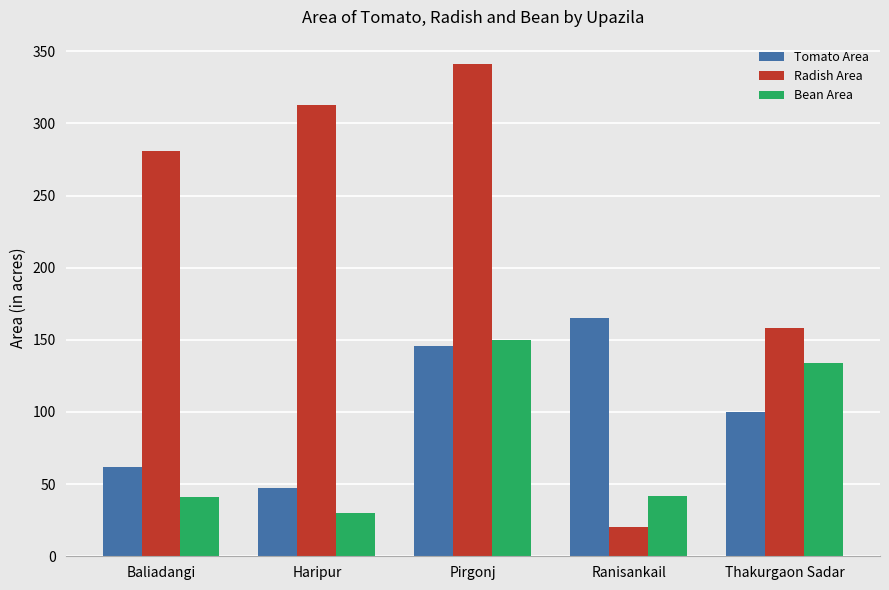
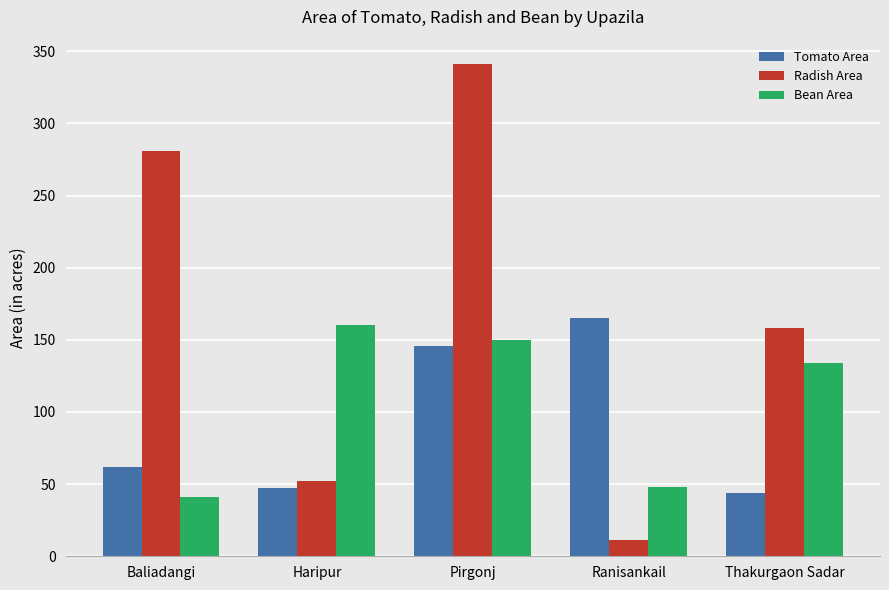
  {
    "Tomato Area": {
      "Baliadangi": 62,
      "Haripur": 47,
      "Pirgonj": 146,
      "Ranisankail": 165,
-     "Thakurgaon Sadar": 100
+     "Thakurgaon Sadar": 44
    },
    "Radish Area": {
      "Baliadangi": 281,
-     "Haripur": 313,
+     "Haripur": 52,
      "Pirgonj": 341,
-     "Ranisankail": 20,
+     "Ranisankail": 11,
      "Thakurgaon Sadar": 158
    },
    "Bean Area": {
      "Baliadangi": 41,
-     "Haripur": 30,
+     "Haripur": 160,
      "Pirgonj": 150,
-     "Ranisankail": 42,
+     "Ranisankail": 48,
      "Thakurgaon Sadar": 134
    }
  }
